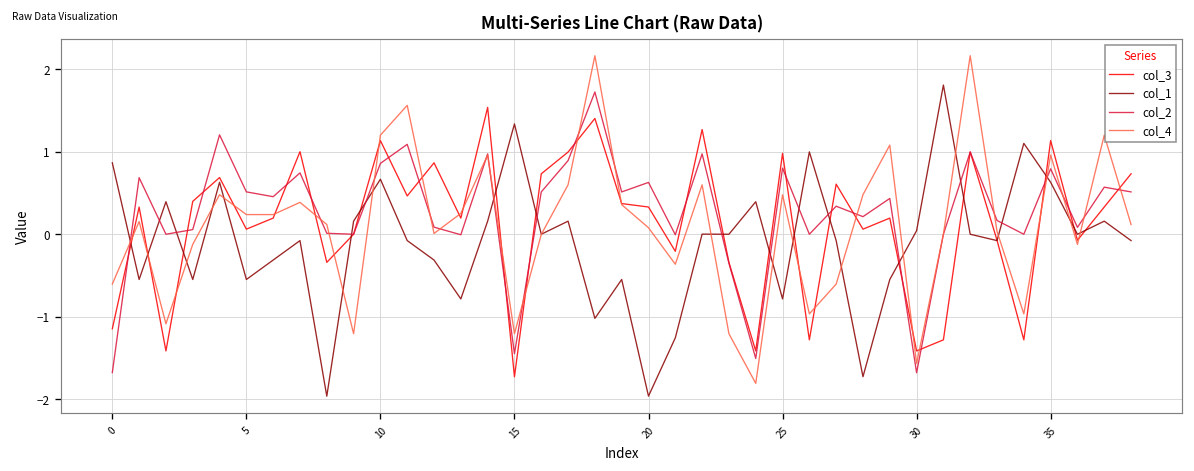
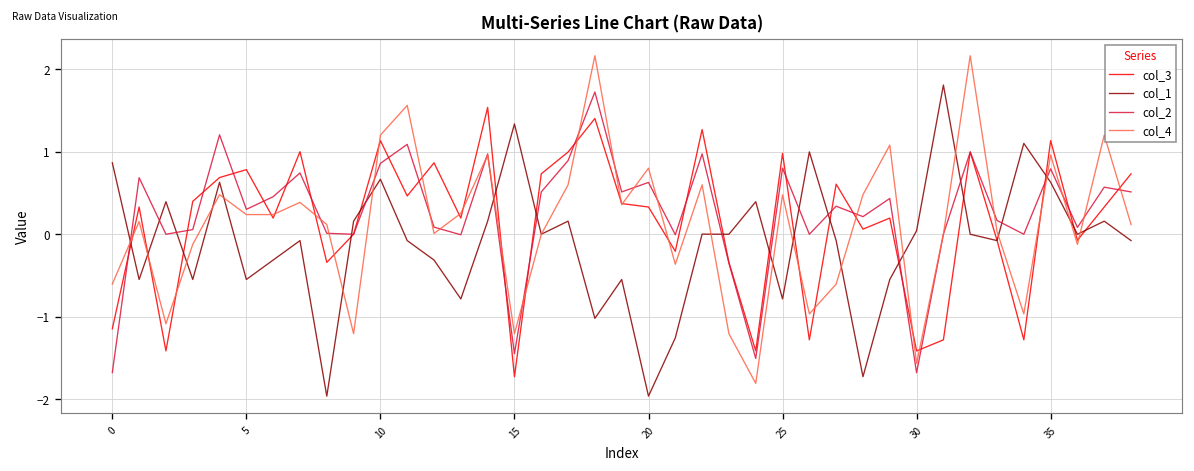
  {
    "col_3": {
      "0": -1.1,
-     "5": 0.1,
+     "5": 0.8,
      "10": 1.1,
      "15": -1.7,
      "20": 0.3,
      "25": 1.0,
      "30": -1.4,
      "35": 1.1
    },
    "col_1": {
      "0": 0.9,
      "5": -0.5,
      "10": 0.7,
      "15": 1.3,
      "20": -2.0,
      "25": -0.8,
      "30": 0.0,
      "35": 0.6
    },
    "col_2": {
      "0": -1.7,
-     "5": 0.5,
+     "5": 0.3,
      "10": 0.9,
      "15": -1.4,
      "20": 0.6,
      "25": 0.8,
      "30": -1.7,
      "35": 0.8
    },
    "col_4": {
      "0": -0.6,
      "5": 0.2,
      "10": 1.2,
      "15": -1.2,
-     "20": 0.1,
+     "20": 0.8,
      "25": 0.5,
      "30": -1.6,
      "35": 1.0
    }
  }
